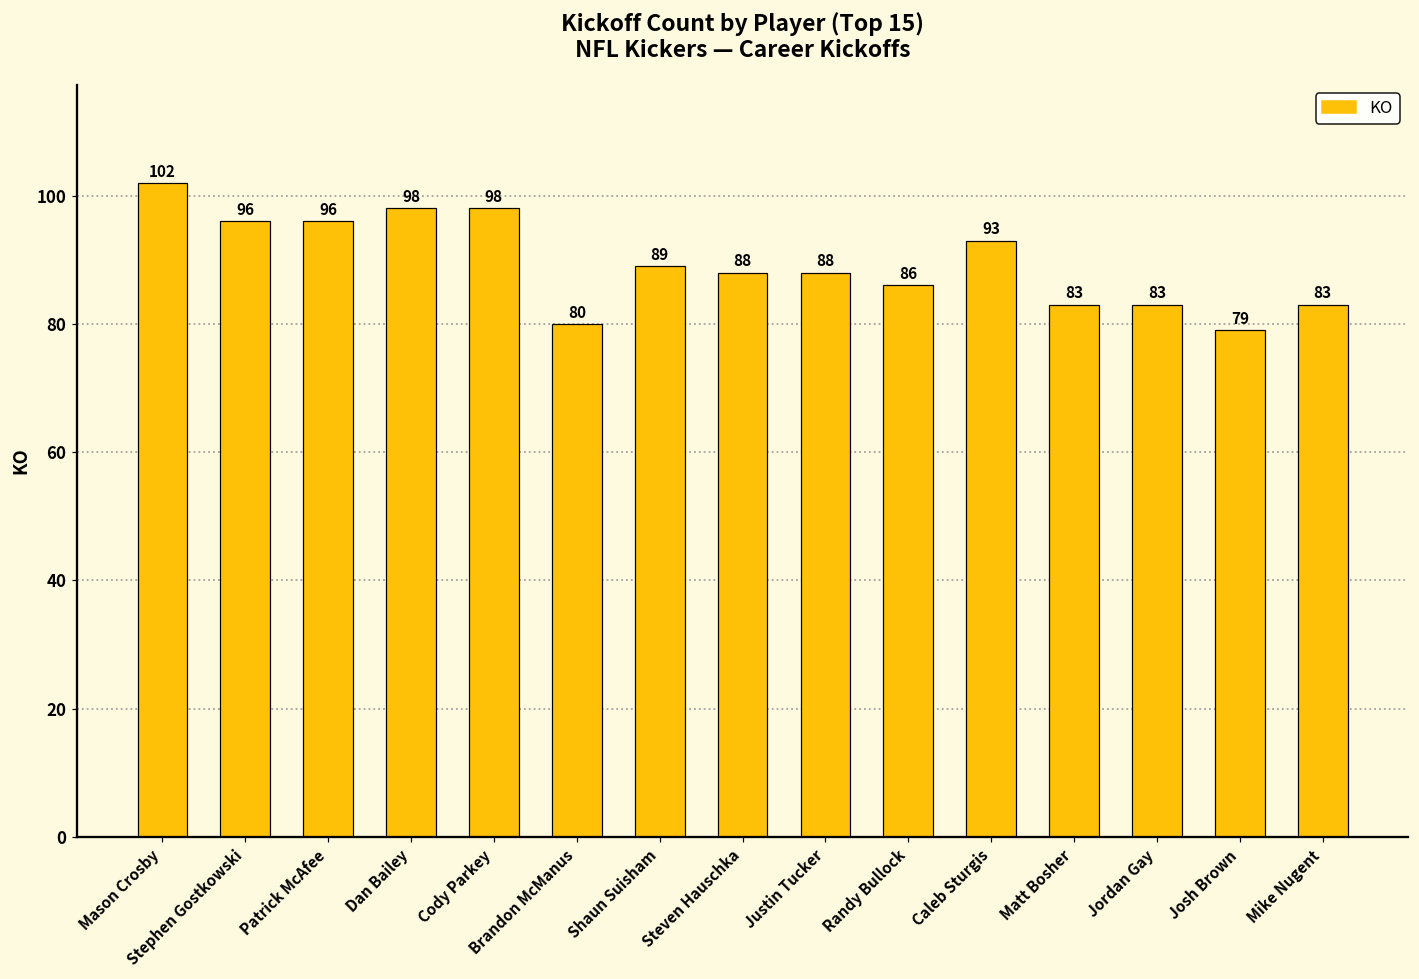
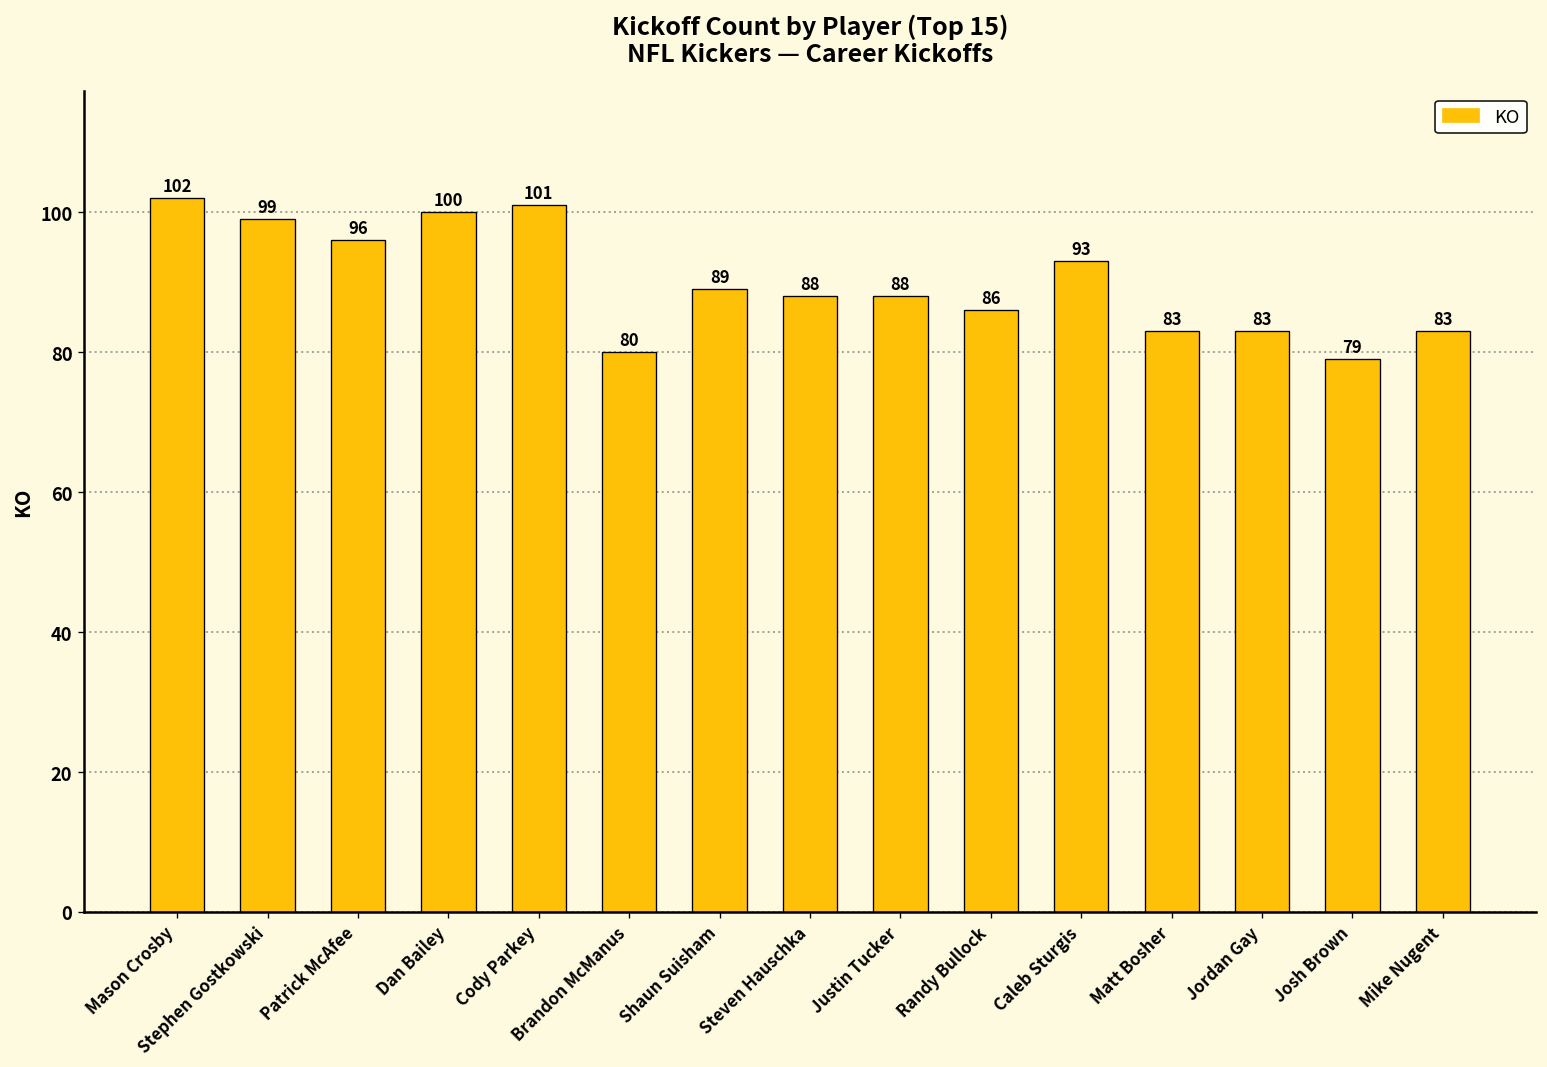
  {
    "Mason Crosby": 102,
-   "Stephen Gostkowski": 96,
+   "Stephen Gostkowski": 99,
    "Patrick McAfee": 96,
-   "Dan Bailey": 98,
-   "Cody Parkey": 98,
+   "Dan Bailey": 100,
+   "Cody Parkey": 101,
    "Brandon McManus": 80,
    "Shaun Suisham": 89,
    "Steven Hauschka": 88,
    "Justin Tucker": 88,
    "Randy Bullock": 86,
    "Caleb Sturgis": 93,
    "Matt Bosher": 83,
    "Jordan Gay": 83,
    "Josh Brown": 79,
    "Mike Nugent": 83
  }
